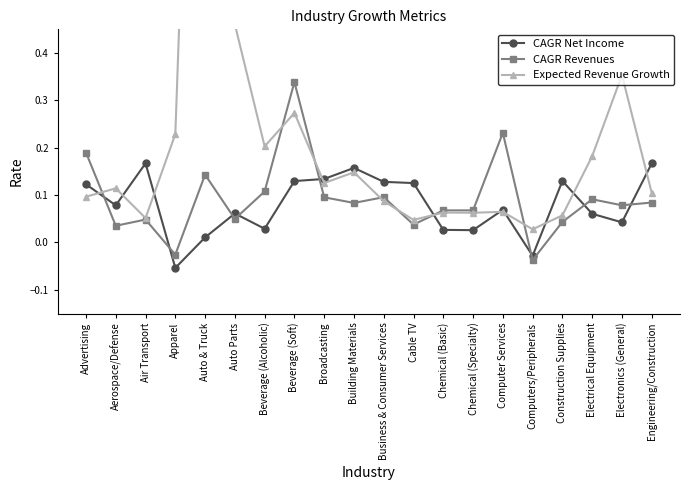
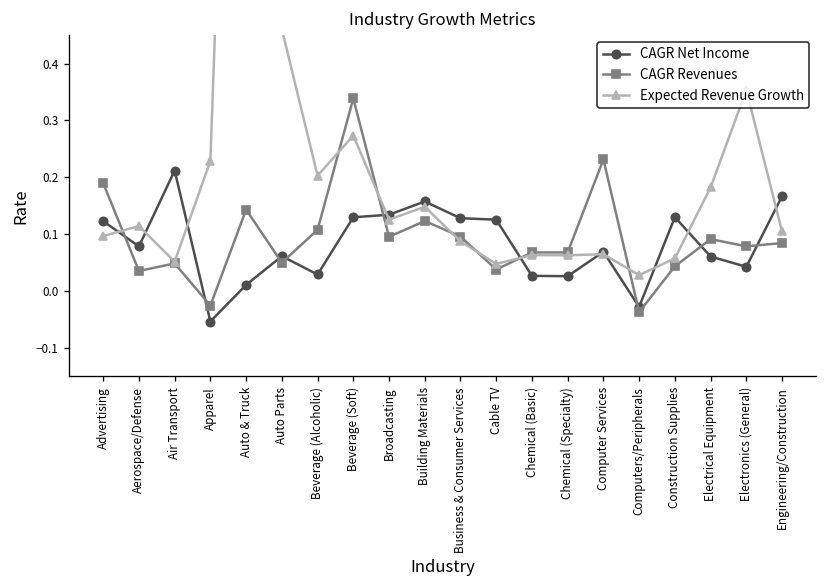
  {
    "CAGR Net Income": {
      "Advertising": 0.12,
      "Aerospace/Defense": 0.08,
-     "Air Transport": 0.17,
+     "Air Transport": 0.21,
      "Apparel": -0.05,
      "Auto & Truck": 0.01,
      "Auto Parts": 0.06,
      "Beverage (Alcoholic)": 0.03,
      "Beverage (Soft)": 0.13,
      "Broadcasting": 0.13,
      "Building Materials": 0.16,
      "Business & Consumer Services": 0.13,
      "Cable TV": 0.13,
      "Chemical (Basic)": 0.03,
      "Chemical (Specialty)": 0.03,
      "Computers/Peripherals": -0.03,
      "Construction Supplies": 0.13,
      "Electrical Equipment": 0.06,
      "Electronics (General)": 0.04,
      "Engineering/Construction": 0.17
    },
    "CAGR Revenues": {
      "Advertising": 0.19,
      "Aerospace/Defense": 0.04,
      "Apparel": -0.03,
      "Auto & Truck": 0.14,
      "Auto Parts": 0.05,
      "Beverage (Alcoholic)": 0.11,
      "Beverage (Soft)": 0.34,
      "Broadcasting": 0.10,
-     "Building Materials": 0.08,
+     "Building Materials": 0.12,
      "Business & Consumer Services": 0.10,
      "Cable TV": 0.04,
      "Computer Services": 0.23,
      "Computers/Peripherals": -0.04,
      "Construction Supplies": 0.04,
      "Electrical Equipment": 0.09,
      "Electronics (General)": 0.08,
      "Engineering/Construction": 0.08
    },
    "Expected Revenue Growth": {
      "Advertising": 0.10,
      "Aerospace/Defense": 0.11,
      "Apparel": 0.23,
      "Beverage (Alcoholic)": 0.20,
      "Beverage (Soft)": 0.27,
      "Broadcasting": 0.13,
      "Building Materials": 0.15,
      "Business & Consumer Services": 0.09,
      "Cable TV": 0.05,
      "Computers/Peripherals": 0.03,
      "Construction Supplies": 0.06,
      "Electrical Equipment": 0.18,
      "Engineering/Construction": 0.10
    }
  }
